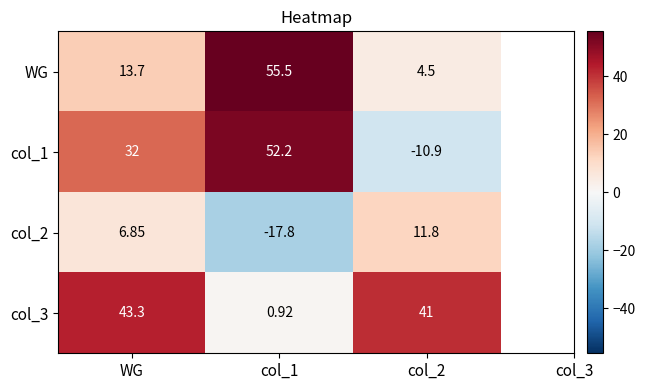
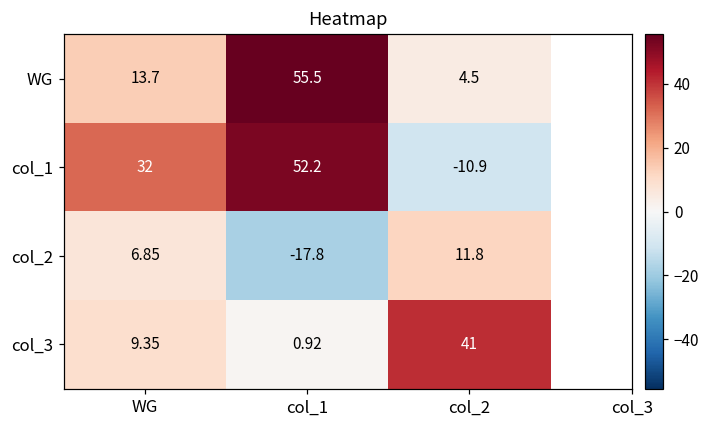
  {
    "WG": {
      "WG": 13.7,
      "col_1": 55.5,
      "col_2": 4.5
    },
    "col_1": {
      "WG": 32,
      "col_1": 52.2,
      "col_2": -10.9
    },
    "col_2": {
      "WG": 6.85,
      "col_1": -17.8,
      "col_2": 11.8
    },
    "col_3": {
-     "WG": 43.3,
+     "WG": 9.35,
      "col_1": 0.92,
      "col_2": 41
    }
  }
